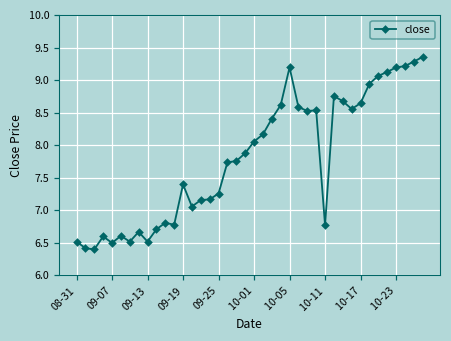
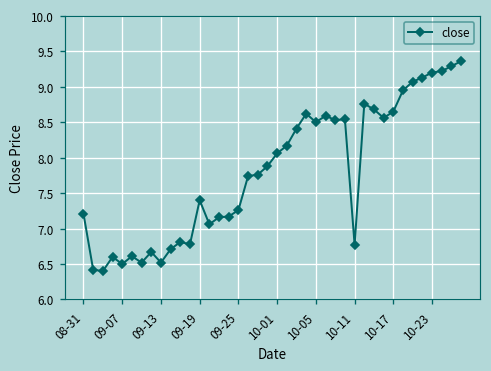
  {
-   "08-31": 6.5,
+   "08-31": 7.2,
    "09-07": 6.5,
    "09-13": 6.5,
    "09-19": 7.4,
    "09-25": 7.3,
    "10-01": 8.1,
-   "10-05": 9.2,
+   "10-05": 8.5,
    "10-11": 6.8,
    "10-17": 8.7,
    "10-23": 9.2
  }
